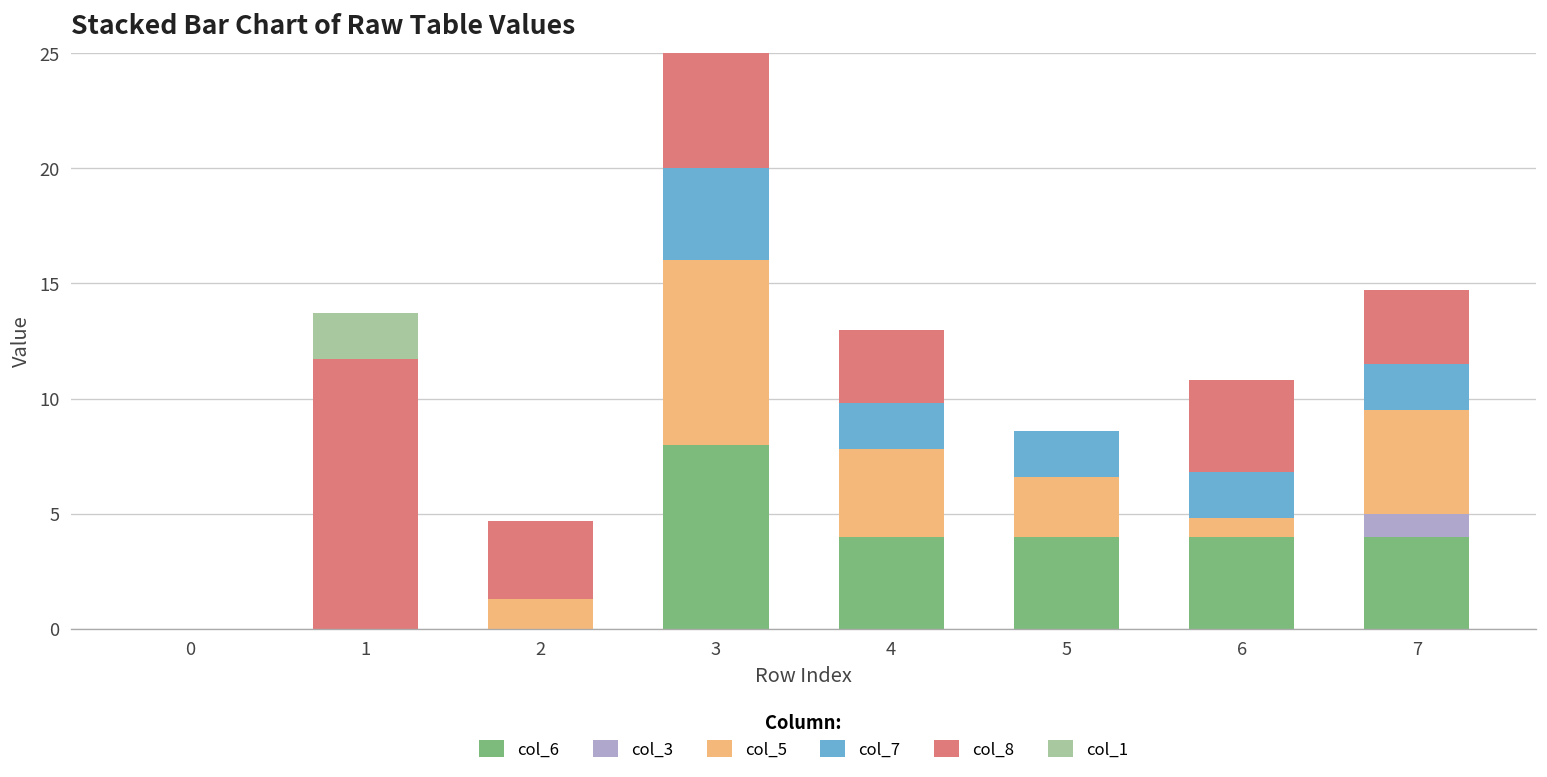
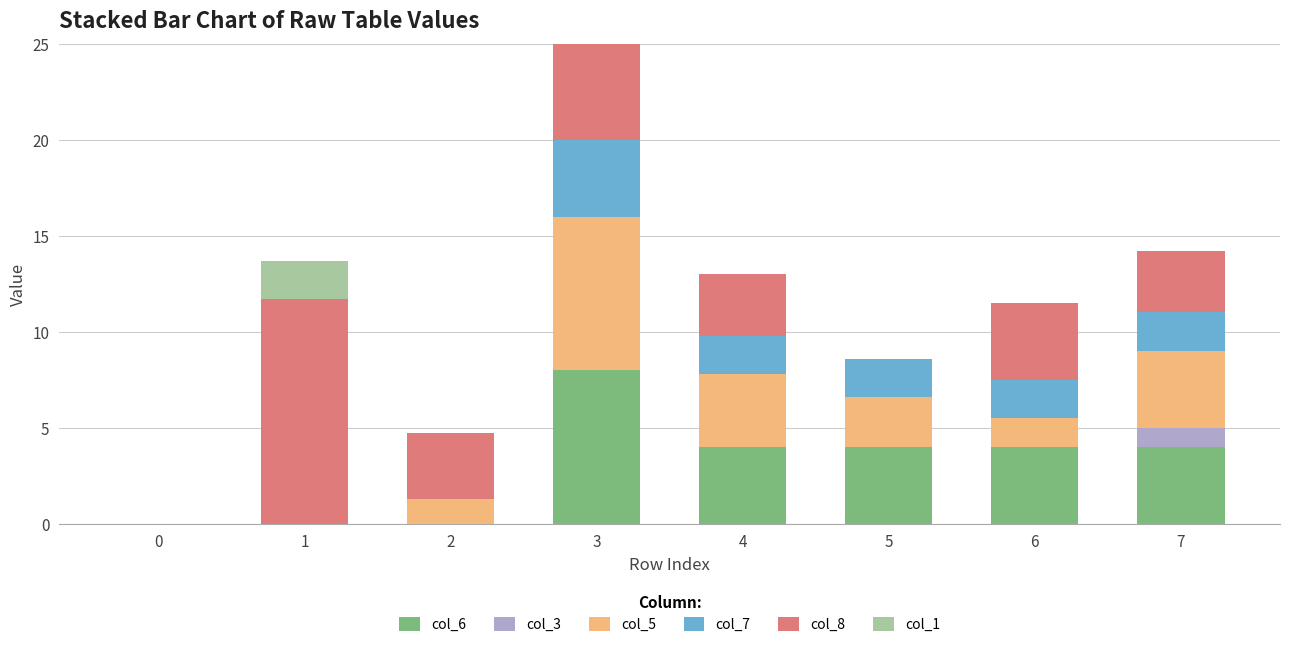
  {
    "col_5": {
      "0": 0.0,
      "1": 0.0,
      "2": 1.3,
      "3": 8.0,
      "4": 3.8,
      "5": 2.6,
-     "6": 0.8,
-     "7": 4.5
+     "6": 1.5,
+     "7": 4.0
    },
    "col_7": {
      "0": 0.0,
      "1": 0.0,
      "2": 0.0,
      "3": 4.0,
      "4": 2.0,
      "5": 2.0,
      "6": 2.0,
      "7": 2.0
    },
    "col_8": {
      "0": 0.0,
      "1": 11.7,
      "2": 3.4,
      "4": 3.2,
      "5": 0.0,
      "6": 4.0,
      "7": 3.2
    }
  }
